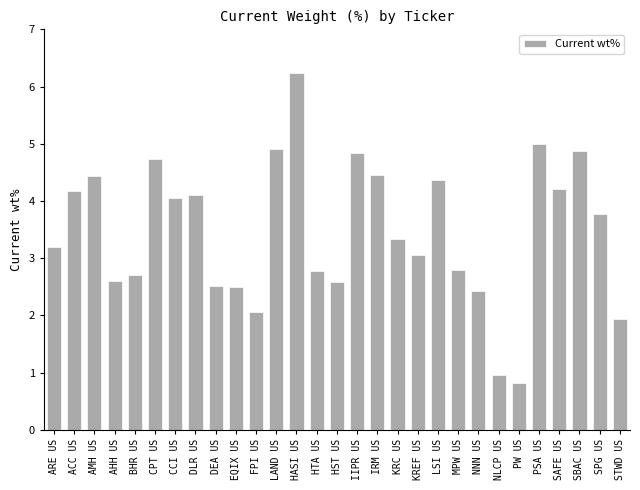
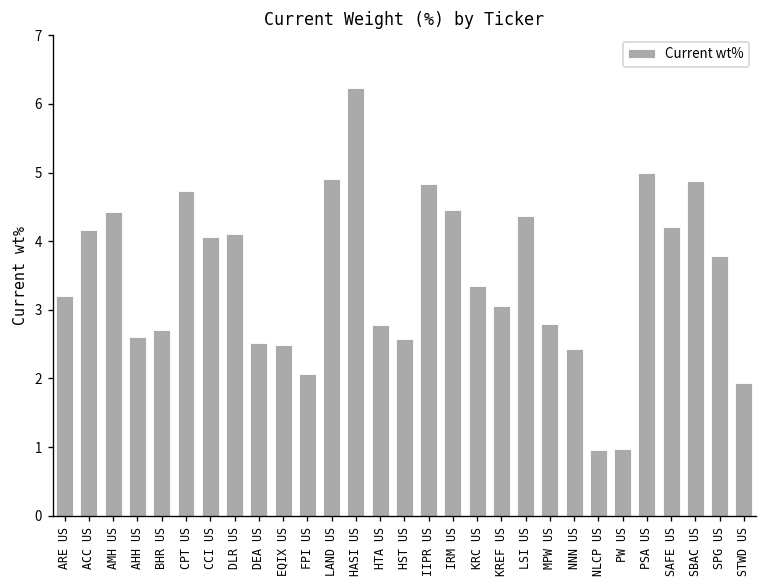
  {
    "ARE US": 3.2,
    "ACC US": 4.2,
    "AMH US": 4.4,
    "AHH US": 2.6,
    "BHR US": 2.7,
    "CPT US": 4.7,
    "CCI US": 4.1,
    "DLR US": 4.1,
    "DEA US": 2.5,
    "EQIX US": 2.5,
    "FPI US": 2.1,
    "LAND US": 4.9,
    "HASI US": 6.2,
    "HTA US": 2.8,
    "HST US": 2.6,
    "IIPR US": 4.8,
    "IRM US": 4.5,
    "KRC US": 3.3,
    "KREF US": 3.1,
    "LSI US": 4.4,
    "MPW US": 2.8,
    "NNN US": 2.4,
    "NLCP US": 1.0,
-   "PW US": 0.8,
+   "PW US": 1.0,
    "PSA US": 5.0,
    "SAFE US": 4.2,
    "SBAC US": 4.9,
    "SPG US": 3.8,
    "STWD US": 1.9
  }
